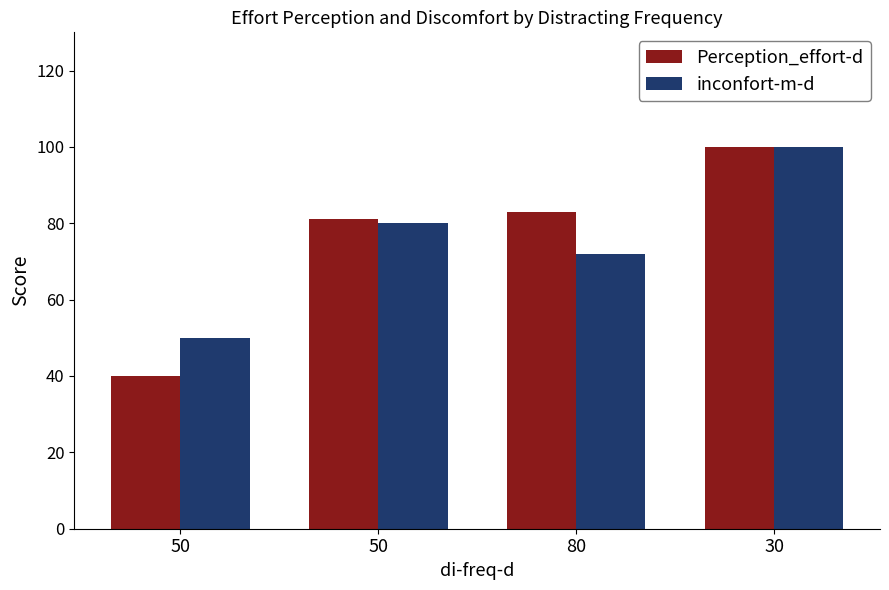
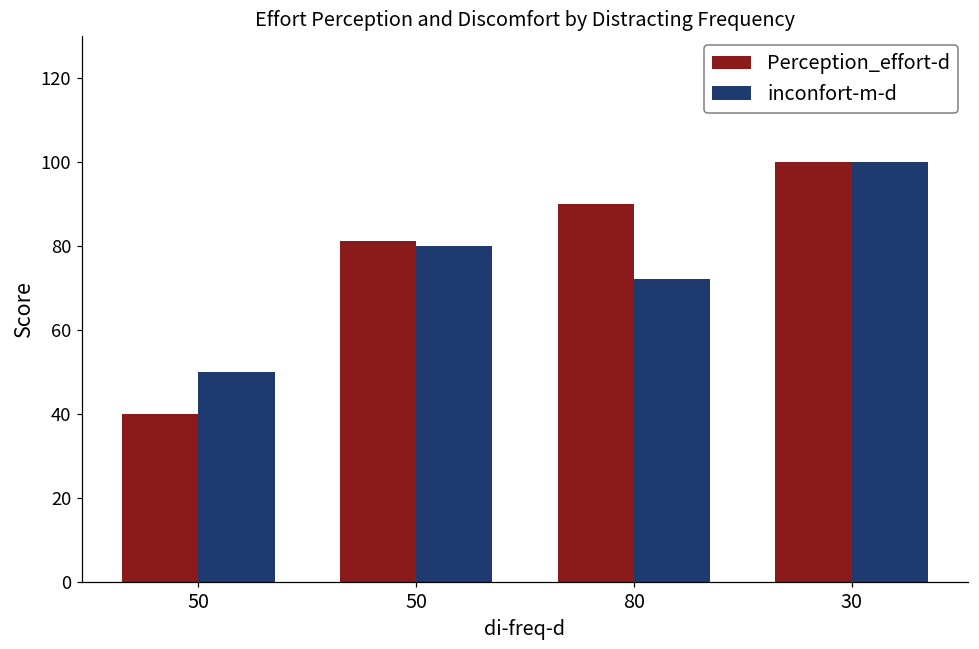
  {
    "Perception_effort-d": {
-     "80": 83,
+     "80": 90,
      "30": 100
    },
    "inconfort-m-d": {
      "80": 72,
      "30": 100
    }
  }
